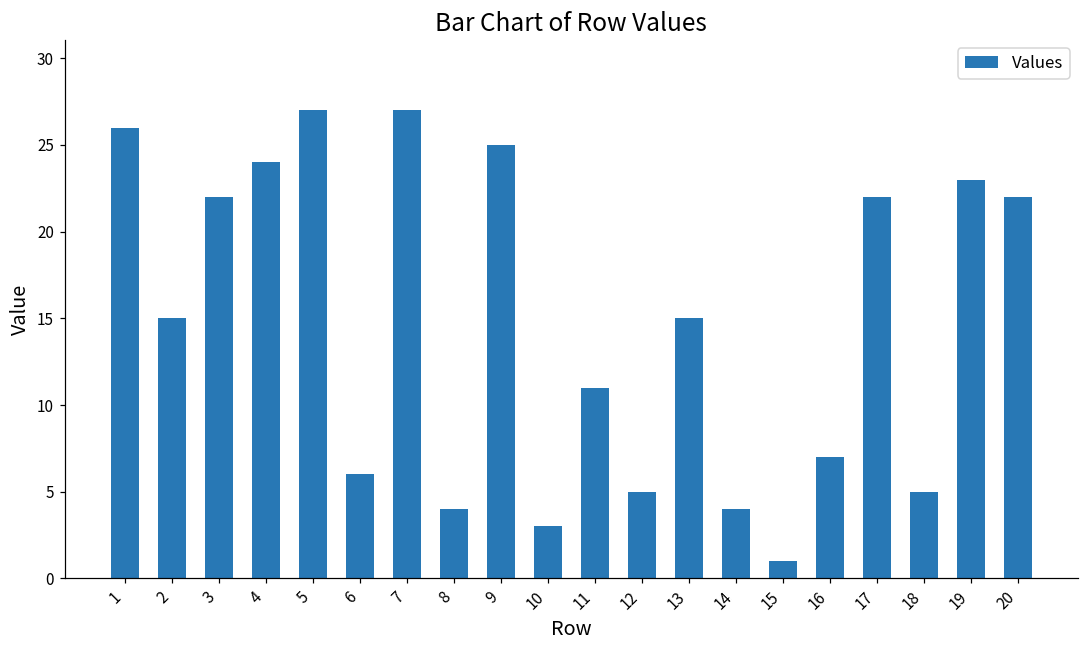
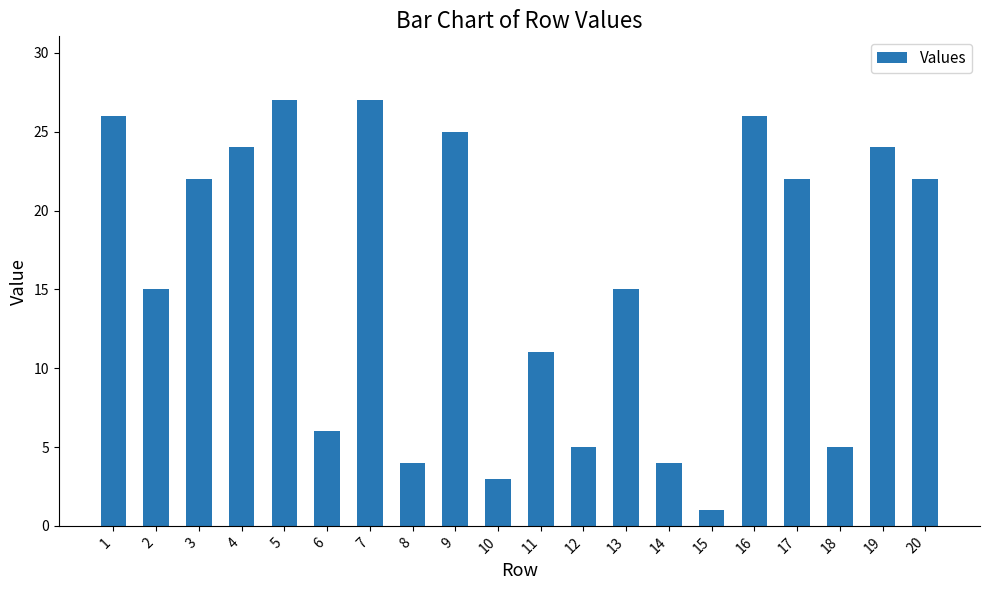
  {
    "1": 26,
    "2": 15,
    "3": 22,
    "4": 24,
    "5": 27,
    "6": 6,
    "7": 27,
    "8": 4,
    "9": 25,
    "10": 3,
    "11": 11,
    "12": 5,
    "13": 15,
    "14": 4,
    "15": 1,
-   "16": 7,
+   "16": 26,
    "17": 22,
    "18": 5,
-   "19": 23,
+   "19": 24,
    "20": 22
  }
